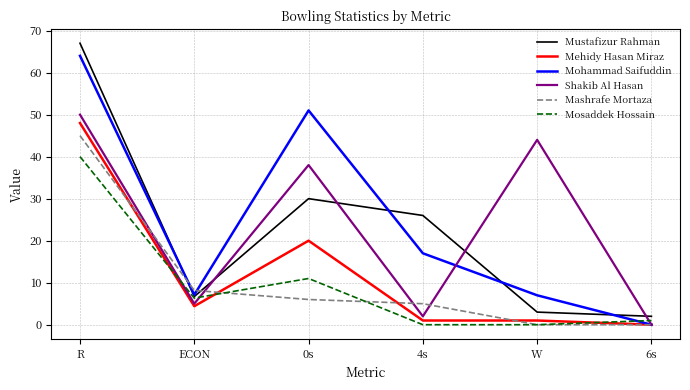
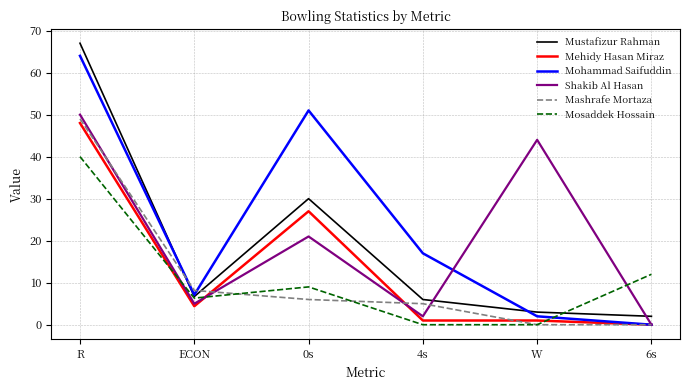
  {
    "Mustafizur Rahman": {
      "R": 67,
      "0s": 30,
-     "4s": 26,
+     "4s": 6,
      "W": 3,
      "6s": 2
    },
    "Mehidy Hasan Miraz": {
      "R": 48,
-     "0s": 20,
+     "0s": 27,
      "4s": 1,
      "W": 1
    },
    "Mohammad Saifuddin": {
      "R": 64,
      "0s": 51,
      "4s": 17,
-     "W": 7
+     "W": 2
    },
    "Shakib Al Hasan": {
      "R": 50,
-     "0s": 38,
+     "0s": 21,
      "4s": 2,
      "W": 44
    },
    "Mashrafe Mortaza": {
-     "R": 45,
+     "R": 49,
      "ECON": 8,
      "0s": 6,
      "4s": 5
    },
    "Mosaddek Hossain": {
      "R": 40,
-     "0s": 11,
+     "0s": 9,
      "4s": 0,
-     "6s": 1
+     "6s": 12
    }
  }
